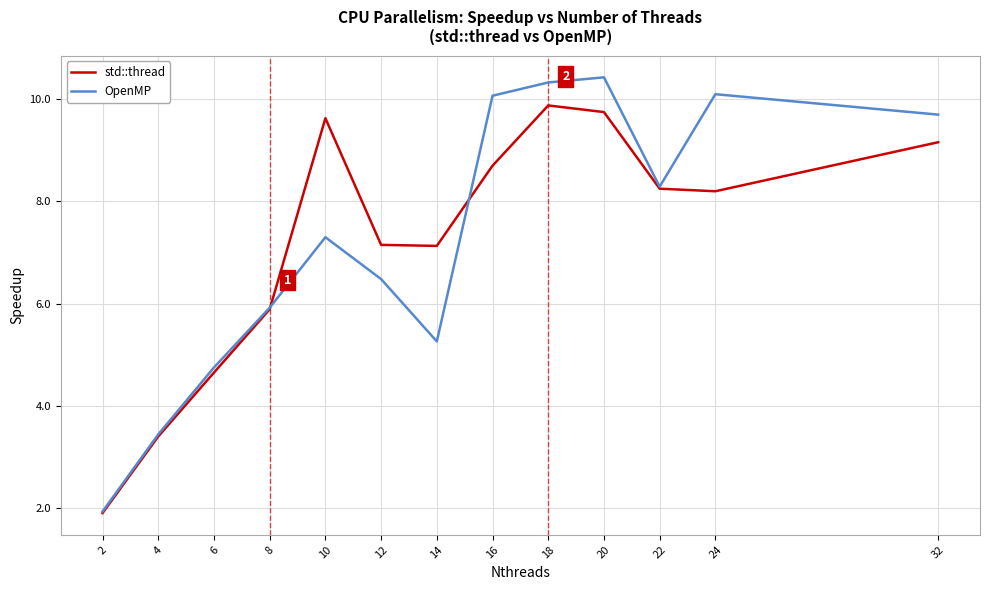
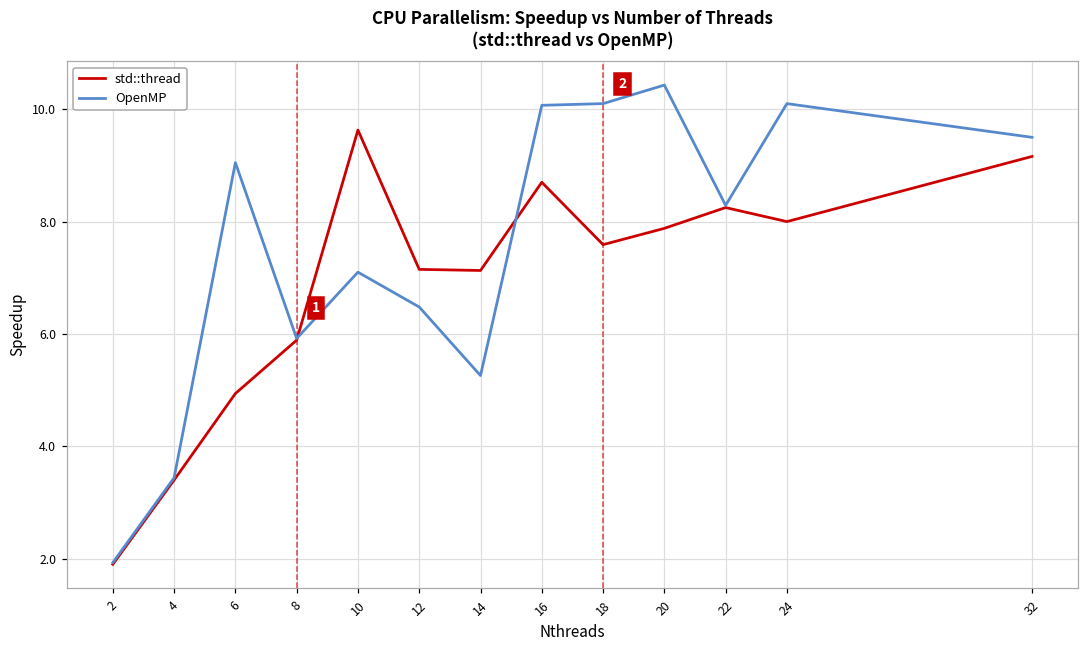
  {
    "std::thread": {
-     "6": 4.7,
+     "6": 4.9,
      "10": 9.6,
      "12": 7.2,
      "14": 7.1,
      "16": 8.7,
-     "18": 9.9,
-     "20": 9.8,
-     "24": 8.2,
+     "18": 7.6,
+     "20": 7.9,
+     "24": 8.0,
      "32": 9.2
    },
    "OpenMP": {
-     "6": 4.8,
-     "10": 7.3,
+     "6": 9.1,
+     "10": 7.1,
      "12": 6.5,
      "14": 5.3,
      "16": 10.1,
-     "18": 10.3,
+     "18": 10.1,
      "20": 10.4,
      "24": 10.1,
-     "32": 9.7
+     "32": 9.5
    }
  }
